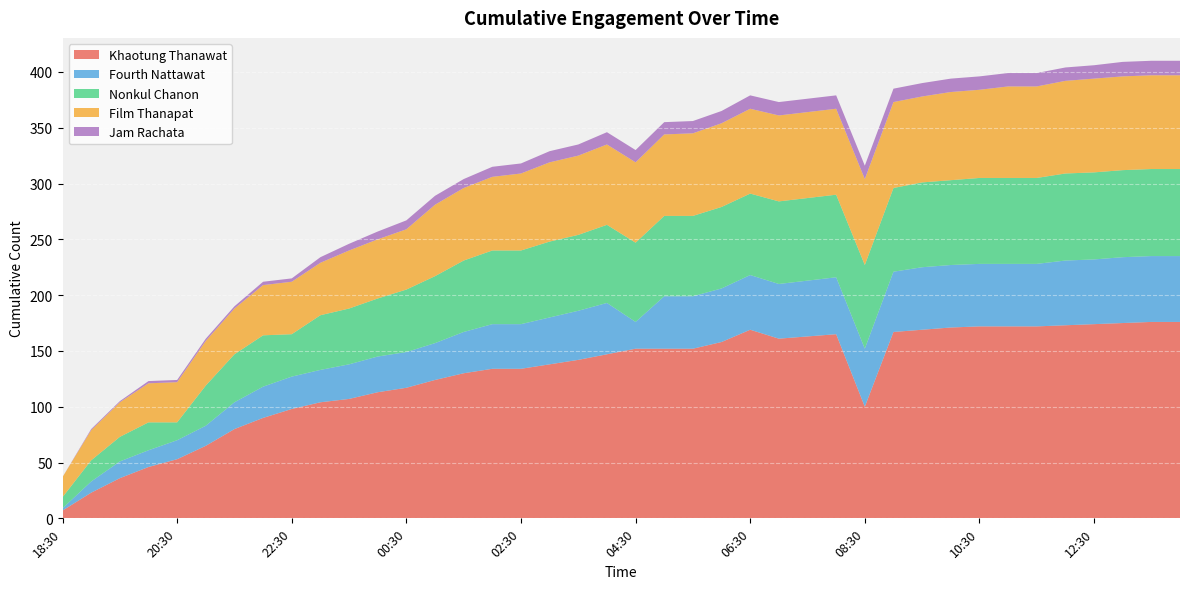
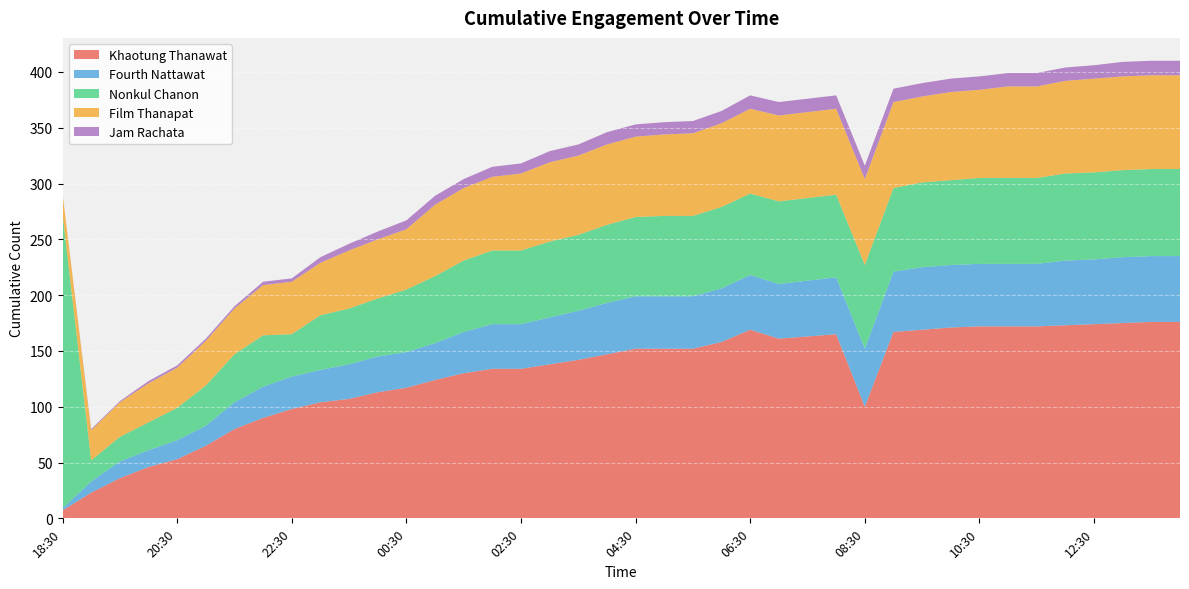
  {
    "Khaotung Thanawat": {
      "20:30": 53,
      "22:30": 98,
      "00:30": 117,
      "02:30": 134,
      "04:30": 152,
      "06:30": 169,
      "08:30": 100,
      "10:30": 172,
      "12:30": 174
    },
    "Fourth Nattawat": {
      "20:30": 17,
      "22:30": 29,
      "00:30": 32,
      "02:30": 40,
-     "04:30": 24,
+     "04:30": 47,
      "06:30": 49,
      "08:30": 52,
      "10:30": 56,
      "12:30": 58
    },
    "Nonkul Chanon": {
-     "18:30": 10,
-     "20:30": 16,
+     "18:30": 264,
+     "20:30": 29,
      "22:30": 38,
      "00:30": 56,
      "02:30": 66,
      "04:30": 71,
      "06:30": 73,
      "08:30": 75,
      "10:30": 77,
      "12:30": 78
    },
    "Film Thanapat": {
      "22:30": 47,
      "00:30": 54,
      "02:30": 69,
      "04:30": 72,
      "06:30": 76,
      "08:30": 77,
      "10:30": 79,
      "12:30": 84
    },
    "Jam Rachata": {
      "22:30": 3,
      "00:30": 8,
      "02:30": 9,
      "04:30": 11,
      "06:30": 12,
      "08:30": 12,
      "10:30": 12,
      "12:30": 12
    }
  }
